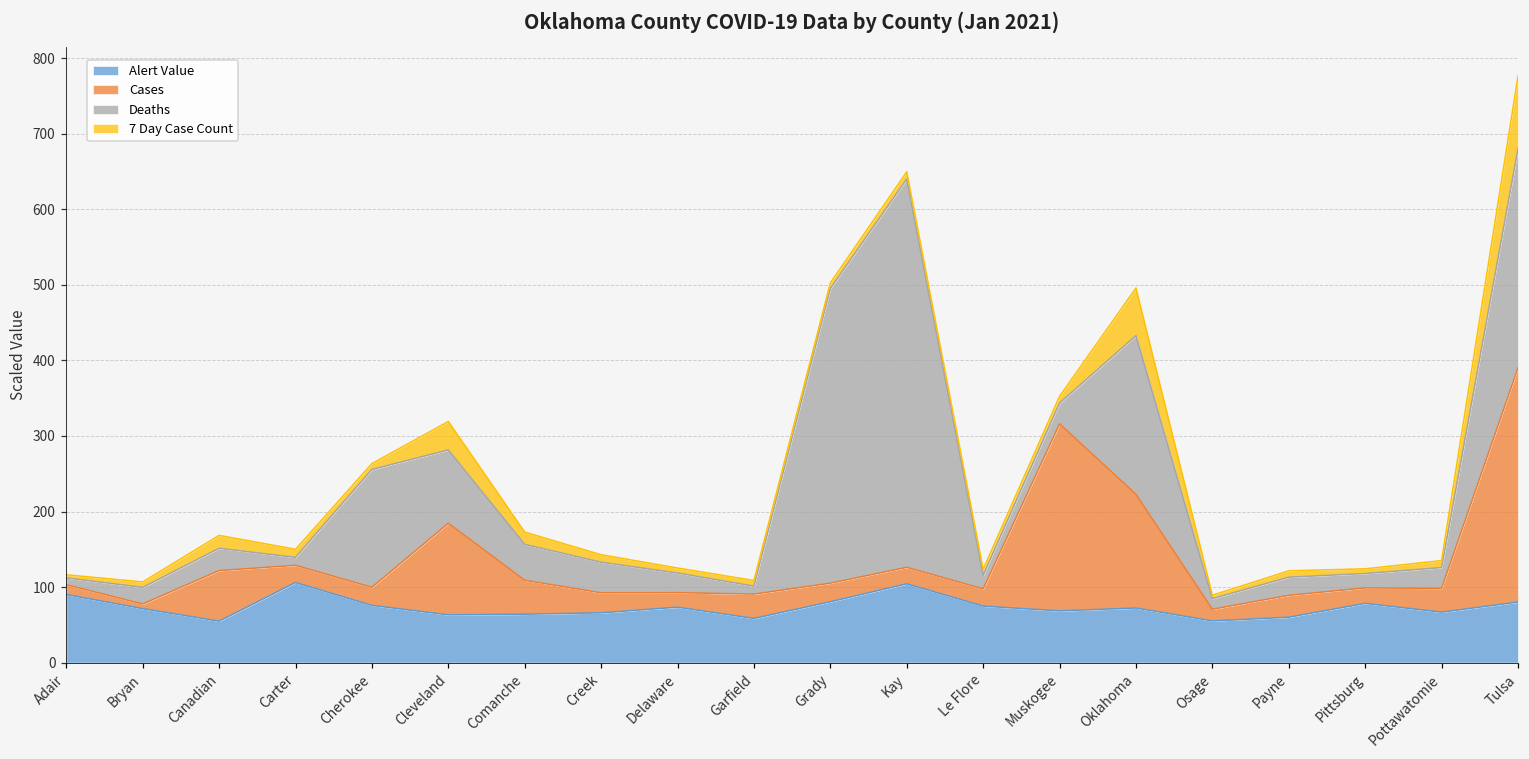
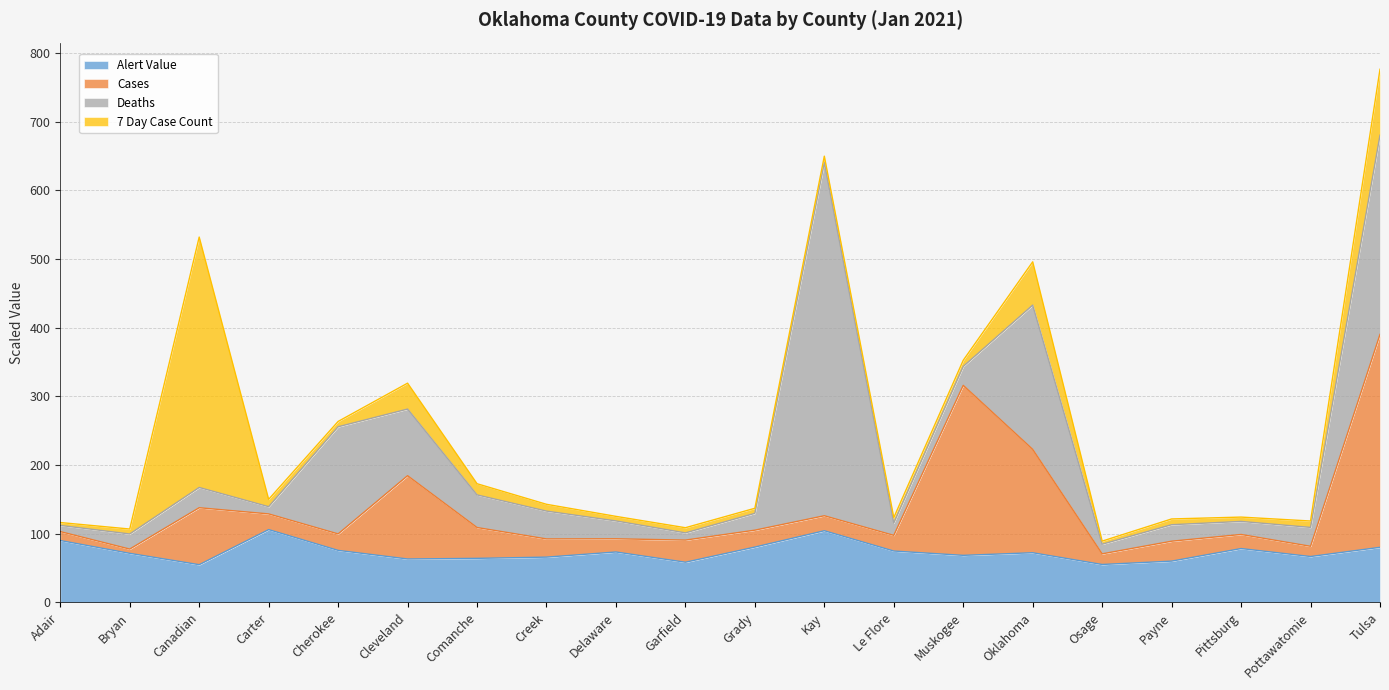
  {
    "Alert Value": {
      "Adair": 90,
      "Bryan": 70,
      "Canadian": 50,
      "Carter": 110,
      "Cherokee": 80,
      "Cleveland": 60,
      "Comanche": 60,
      "Creek": 70,
      "Delaware": 70,
      "Garfield": 60,
      "Grady": 80,
      "Kay": 100,
      "Le Flore": 70,
      "Muskogee": 70,
      "Oklahoma": 70,
      "Osage": 60,
      "Payne": 60,
      "Pittsburg": 80,
      "Pottawatomie": 70,
      "Tulsa": 80
    },
    "Cases": {
      "Adair": 10,
      "Bryan": 10,
-     "Canadian": 70,
+     "Canadian": 80,
      "Carter": 20,
      "Cherokee": 20,
      "Cleveland": 120,
      "Comanche": 40,
      "Creek": 30,
      "Delaware": 20,
      "Garfield": 30,
      "Grady": 20,
      "Kay": 20,
      "Le Flore": 20,
      "Muskogee": 250,
      "Oklahoma": 150,
      "Osage": 20,
      "Payne": 30,
      "Pittsburg": 20,
-     "Pottawatomie": 30,
+     "Pottawatomie": 10,
      "Tulsa": 310
    },
    "Deaths": {
      "Adair": 10,
      "Bryan": 20,
      "Canadian": 30,
      "Carter": 10,
      "Cherokee": 160,
      "Cleveland": 100,
      "Comanche": 50,
      "Creek": 40,
      "Delaware": 30,
      "Garfield": 10,
-     "Grady": 390,
+     "Grady": 20,
      "Kay": 510,
      "Le Flore": 20,
      "Muskogee": 30,
      "Oklahoma": 210,
      "Osage": 10,
      "Payne": 20,
      "Pittsburg": 20,
      "Pottawatomie": 30,
      "Tulsa": 290
    },
    "7 Day Case Count": {
      "Adair": 0,
      "Bryan": 10,
-     "Canadian": 20,
+     "Canadian": 360,
      "Carter": 10,
      "Cherokee": 10,
      "Cleveland": 40,
      "Comanche": 20,
      "Creek": 10,
      "Delaware": 10,
      "Garfield": 10,
      "Grady": 10,
      "Kay": 10,
      "Le Flore": 10,
      "Muskogee": 10,
      "Oklahoma": 60,
      "Osage": 0,
      "Payne": 10,
      "Pittsburg": 10,
      "Pottawatomie": 10,
      "Tulsa": 100
    }
  }
